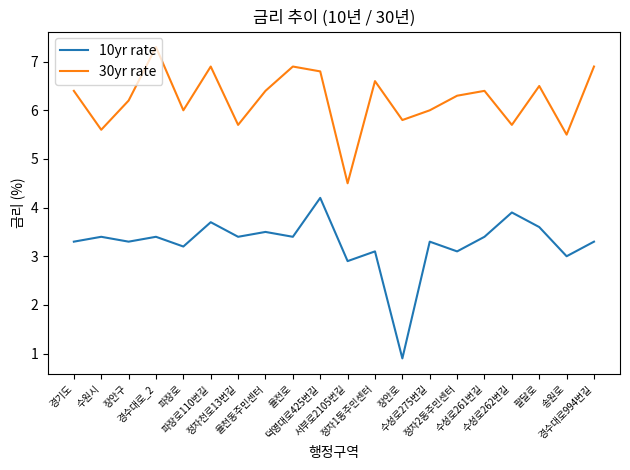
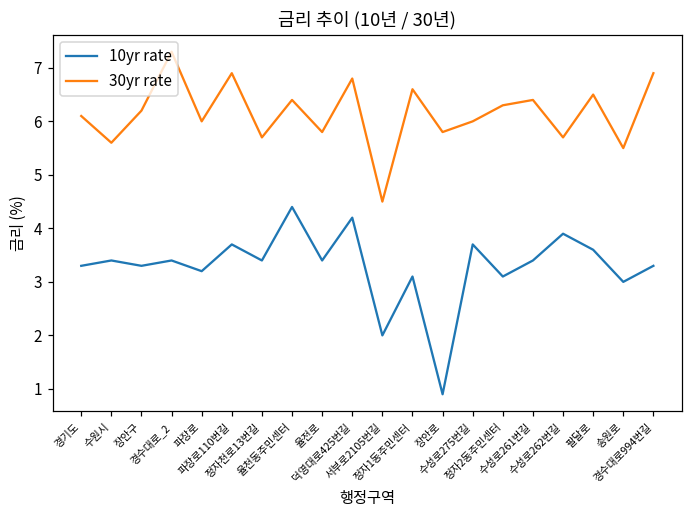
  {
    "10yr rate": {
      "경기도": 3.3,
      "수원시": 3.4,
      "장안구": 3.3,
      "경수대로_2": 3.4,
      "파장로": 3.2,
      "파장로110번길": 3.7,
      "정자천로13번길": 3.4,
-     "율천동주민센터": 3.5,
+     "율천동주민센터": 4.4,
      "율전로": 3.4,
      "덕영대로425번길": 4.2,
-     "서부로2105번길": 2.9,
+     "서부로2105번길": 2.0,
      "정자1동주민센터": 3.1,
      "장안로": 0.9,
-     "수성로275번길": 3.3,
+     "수성로275번길": 3.7,
      "정자2동주민센터": 3.1,
      "수성로261번길": 3.4,
      "수성로262번길": 3.9,
      "팔달로": 3.6,
      "송원로": 3.0,
      "경수대로994번길": 3.3
    },
    "30yr rate": {
-     "경기도": 6.4,
+     "경기도": 6.1,
      "수원시": 5.6,
      "장안구": 6.2,
      "파장로": 6.0,
      "파장로110번길": 6.9,
      "정자천로13번길": 5.7,
      "율천동주민센터": 6.4,
-     "율전로": 6.9,
+     "율전로": 5.8,
      "덕영대로425번길": 6.8,
      "서부로2105번길": 4.5,
      "정자1동주민센터": 6.6,
      "장안로": 5.8,
      "수성로275번길": 6.0,
      "정자2동주민센터": 6.3,
      "수성로261번길": 6.4,
      "수성로262번길": 5.7,
      "팔달로": 6.5,
      "송원로": 5.5,
      "경수대로994번길": 6.9
    }
  }
